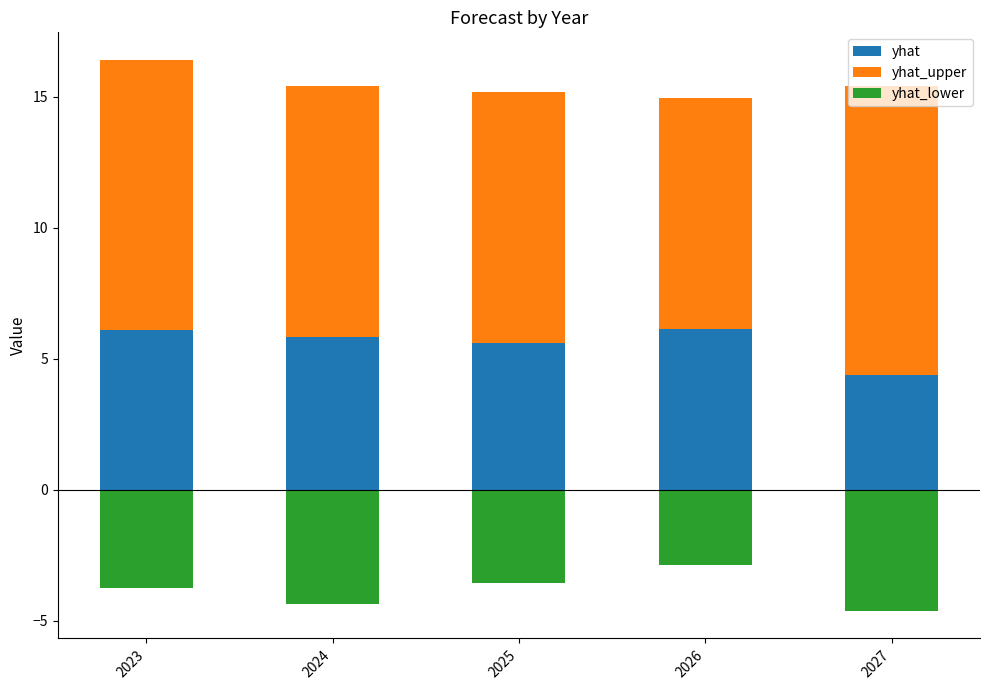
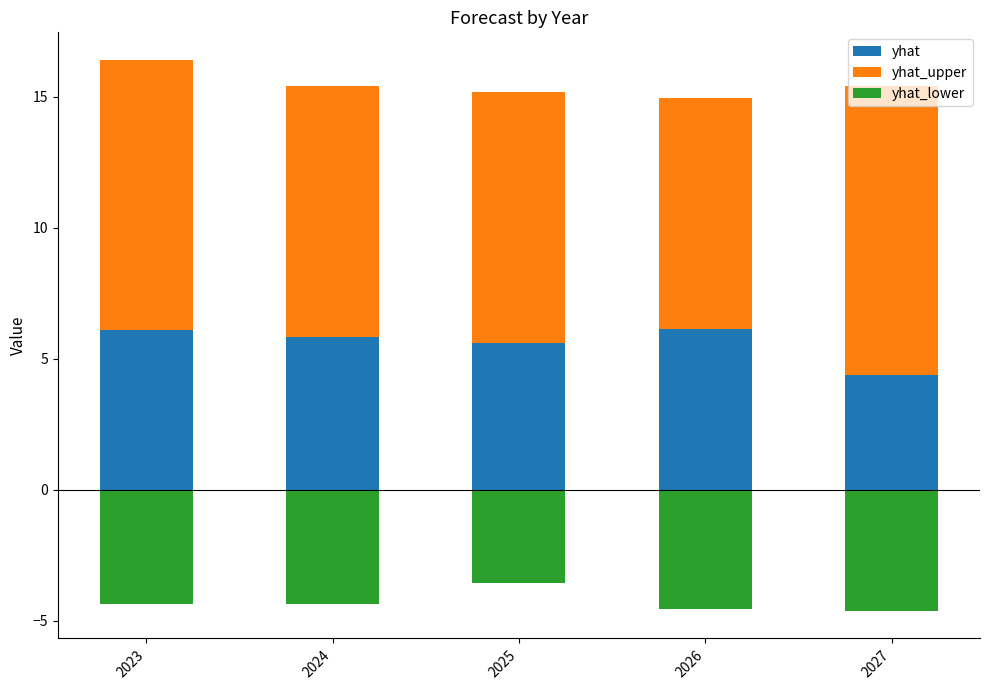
  {
    "yhat": {
      "2023": 6.1,
      "2024": 5.9,
      "2025": 5.6,
      "2026": 6.1,
      "2027": 4.4
    },
    "yhat_lower": {
-     "2023": -3.8,
+     "2023": -4.4,
      "2024": -4.4,
      "2025": -3.6,
-     "2026": -2.9,
+     "2026": -4.5,
      "2027": -4.6
    }
  }
